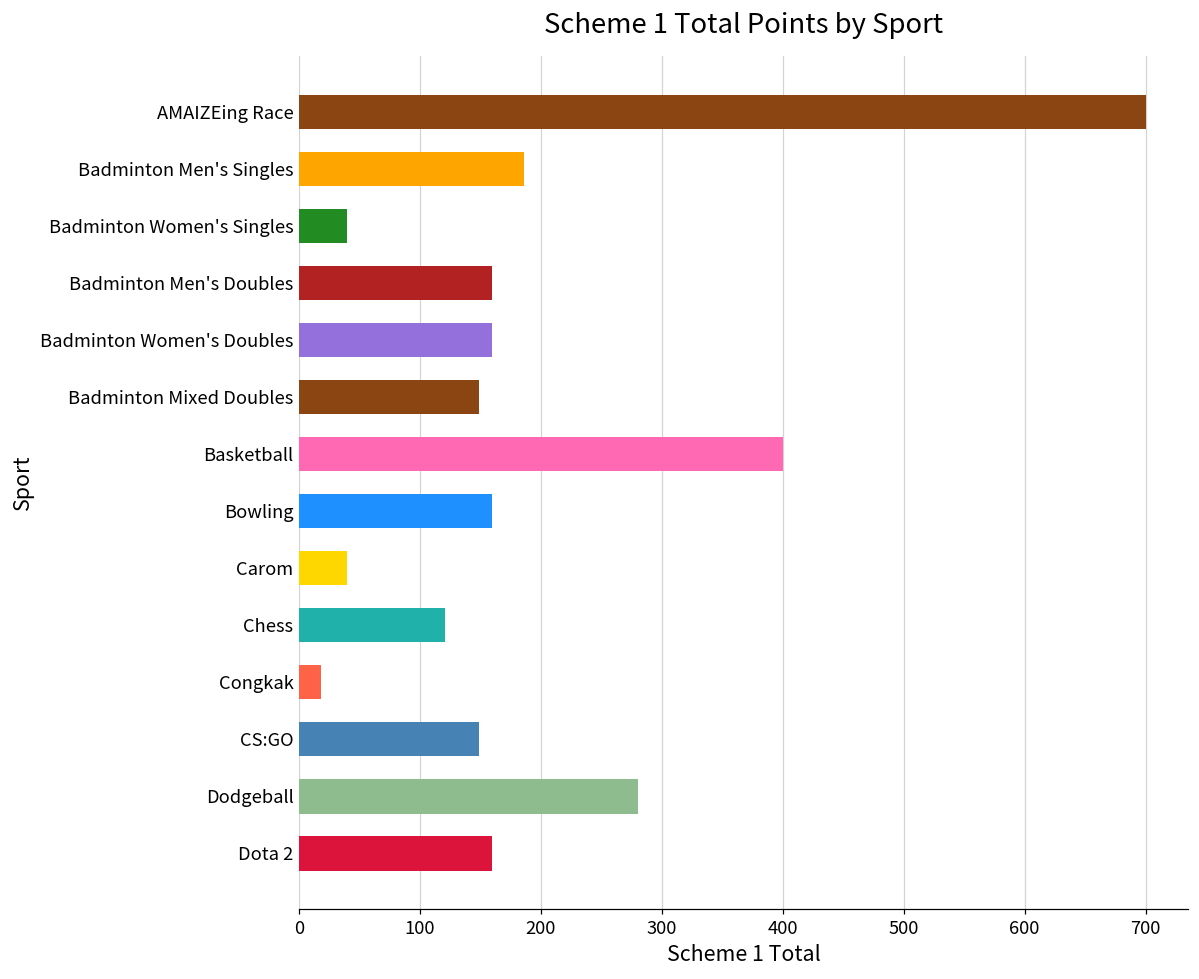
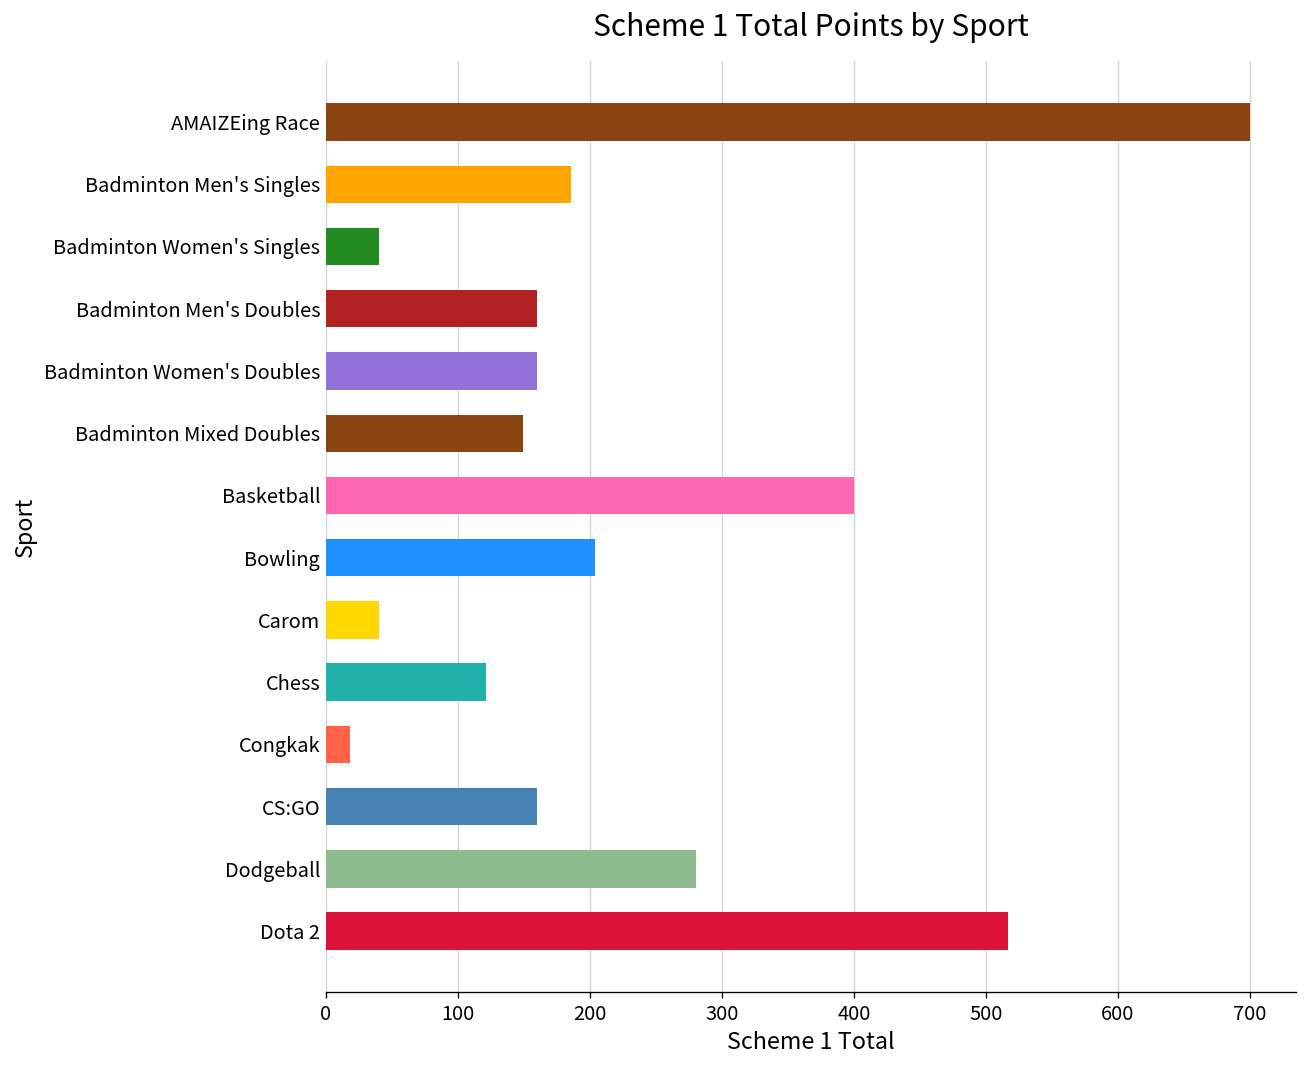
  {
    "AMAIZEing Race": 700,
    "Badminton Men's Singles": 186,
    "Badminton Women's Singles": 40,
    "Badminton Men's Doubles": 160,
    "Badminton Women's Doubles": 160,
    "Badminton Mixed Doubles": 149,
    "Basketball": 400,
-   "Bowling": 160,
+   "Bowling": 204,
    "Carom": 40,
    "Chess": 121,
    "Congkak": 18,
-   "CS:GO": 149,
+   "CS:GO": 160,
    "Dodgeball": 280,
-   "Dota 2": 160
+   "Dota 2": 517
  }
